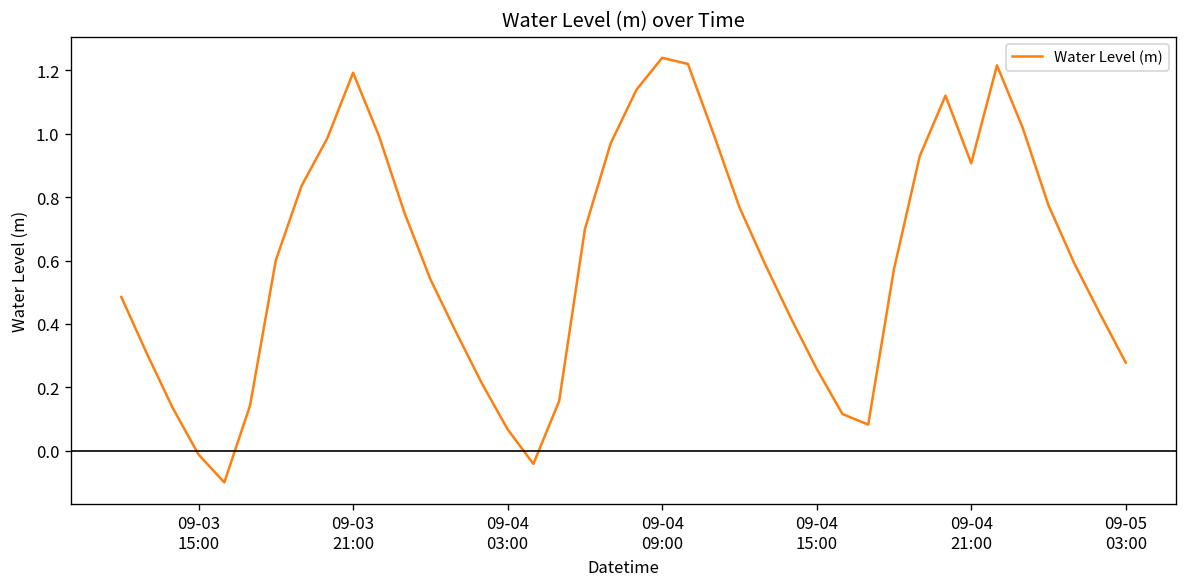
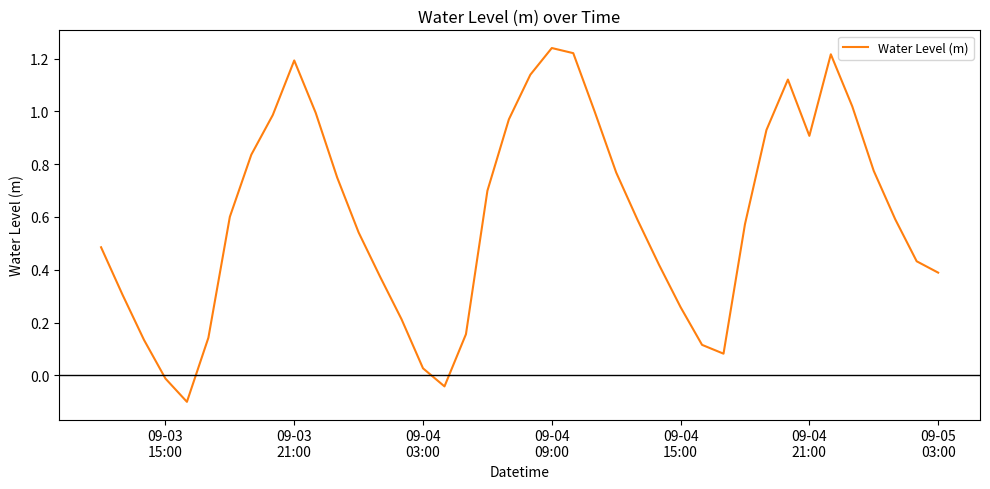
  {
    "09-03 15:00": -0.01,
    "09-03 21:00": 1.19,
-   "09-04 03:00": 0.07,
+   "09-04 03:00": 0.03,
    "09-04 09:00": 1.24,
    "09-04 15:00": 0.26,
    "09-04 21:00": 0.91,
-   "09-05 03:00": 0.28
+   "09-05 03:00": 0.39
  }
